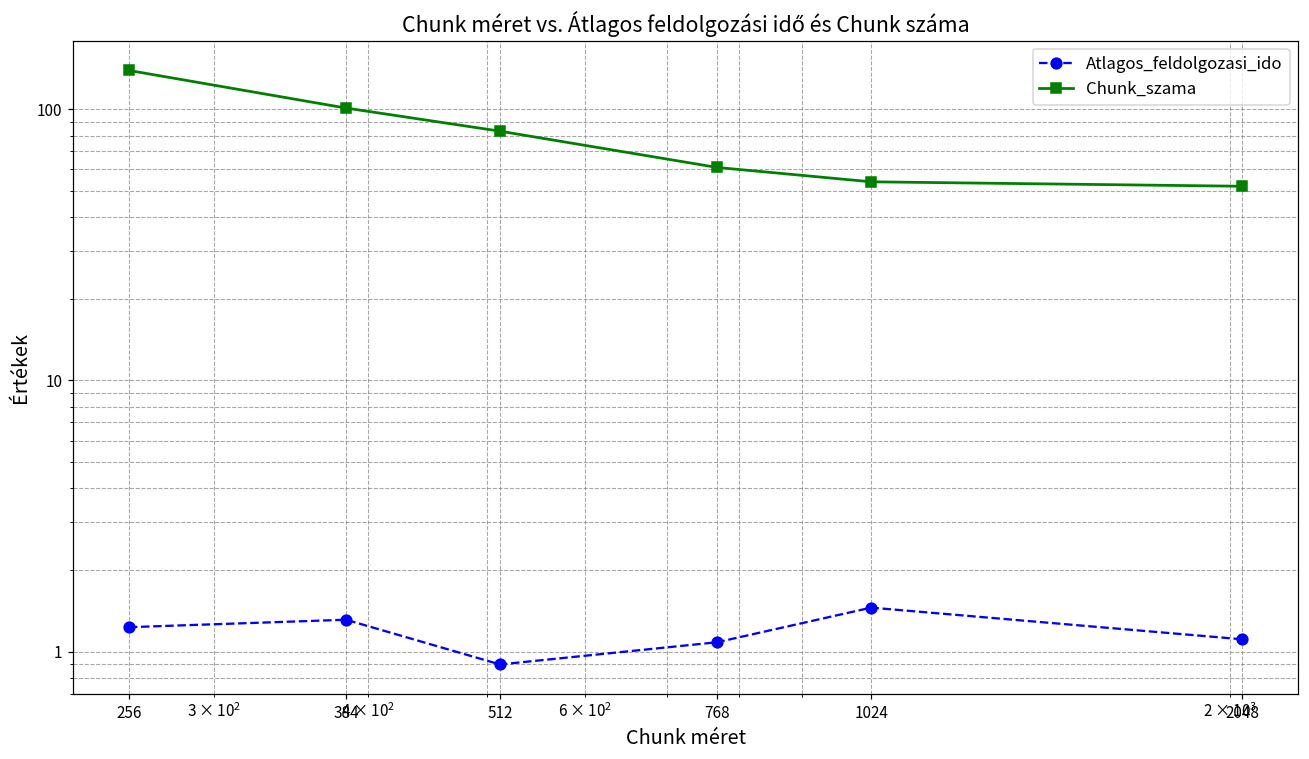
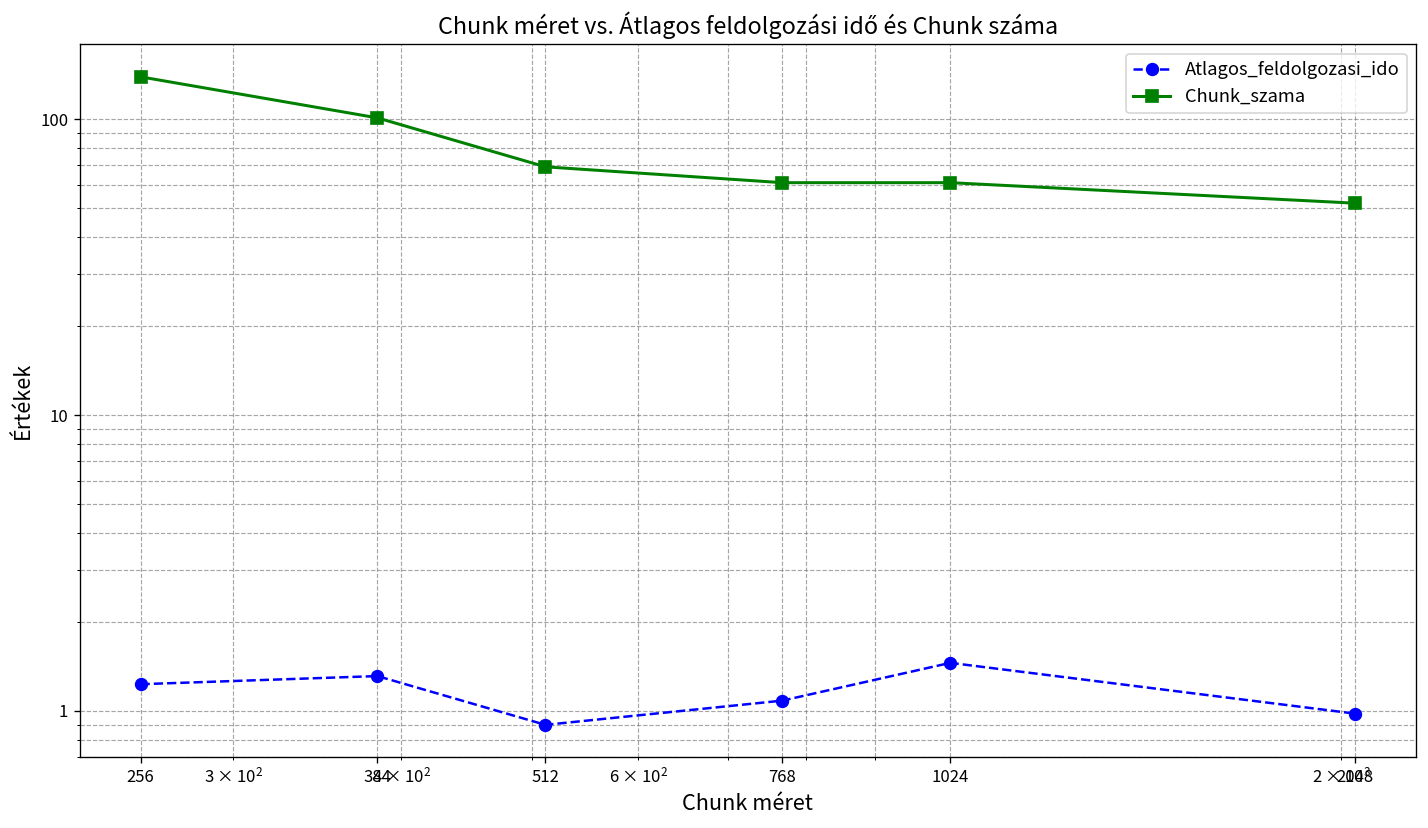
  {
    "Atlagos_feldolgozasi_ido": {
      "256": 1.2,
      "384": 1.3,
      "512": 0.90,
      "768": 1.1,
      "1024": 1.5,
-     "2048": 1.1
+     "2048": 0.98
    },
    "Chunk_szama": {
      "256": 140,
      "384": 101,
-     "512": 83,
+     "512": 69,
      "768": 61,
-     "1024": 54,
+     "1024": 61,
      "2048": 52
    }
  }
